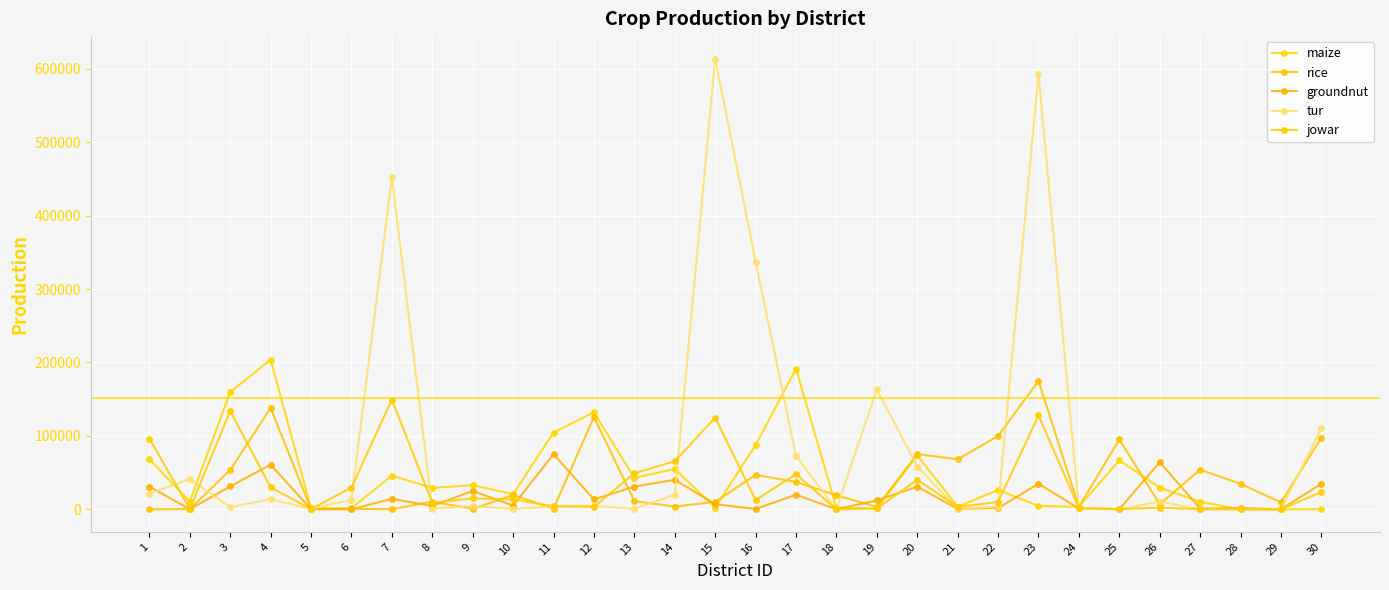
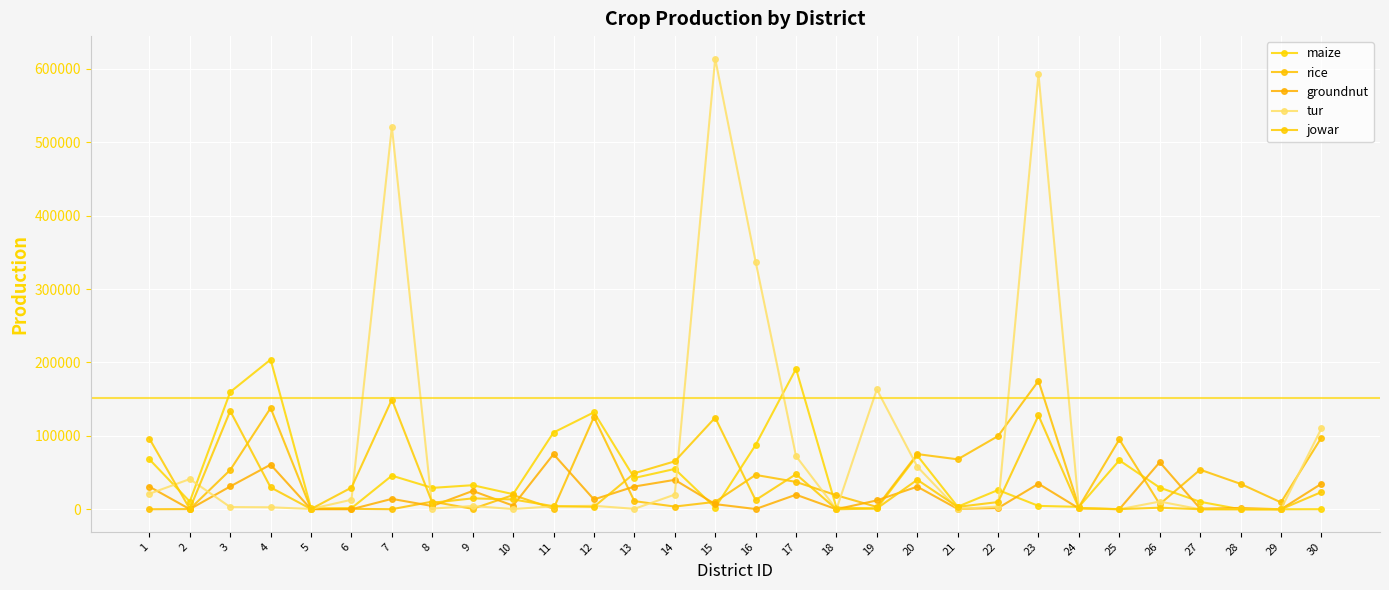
  {
    "tur": {
      "1": 20000,
      "2": 40000,
      "3": 0,
-     "4": 10000,
+     "4": 0,
      "6": 10000,
-     "7": 450000,
+     "7": 520000,
      "8": 0,
      "9": 0,
      "10": 0,
      "13": 0,
      "14": 20000,
      "15": 610000,
      "16": 340000,
      "17": 70000,
      "19": 160000,
      "20": 60000,
      "23": 590000,
      "26": 10000,
      "30": 110000
    }
  }
